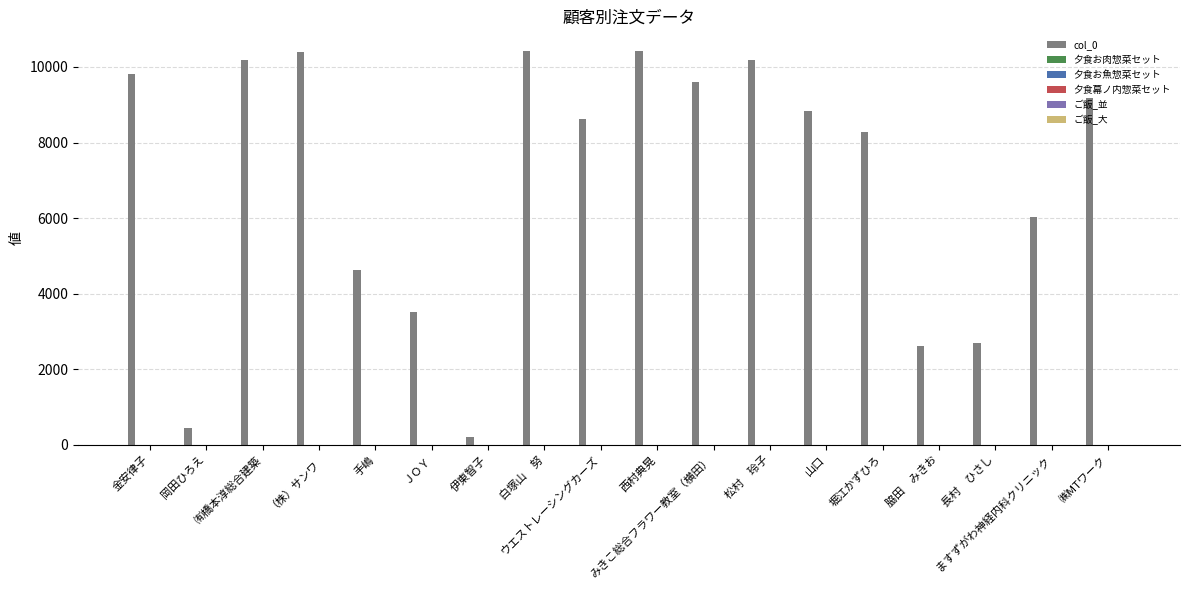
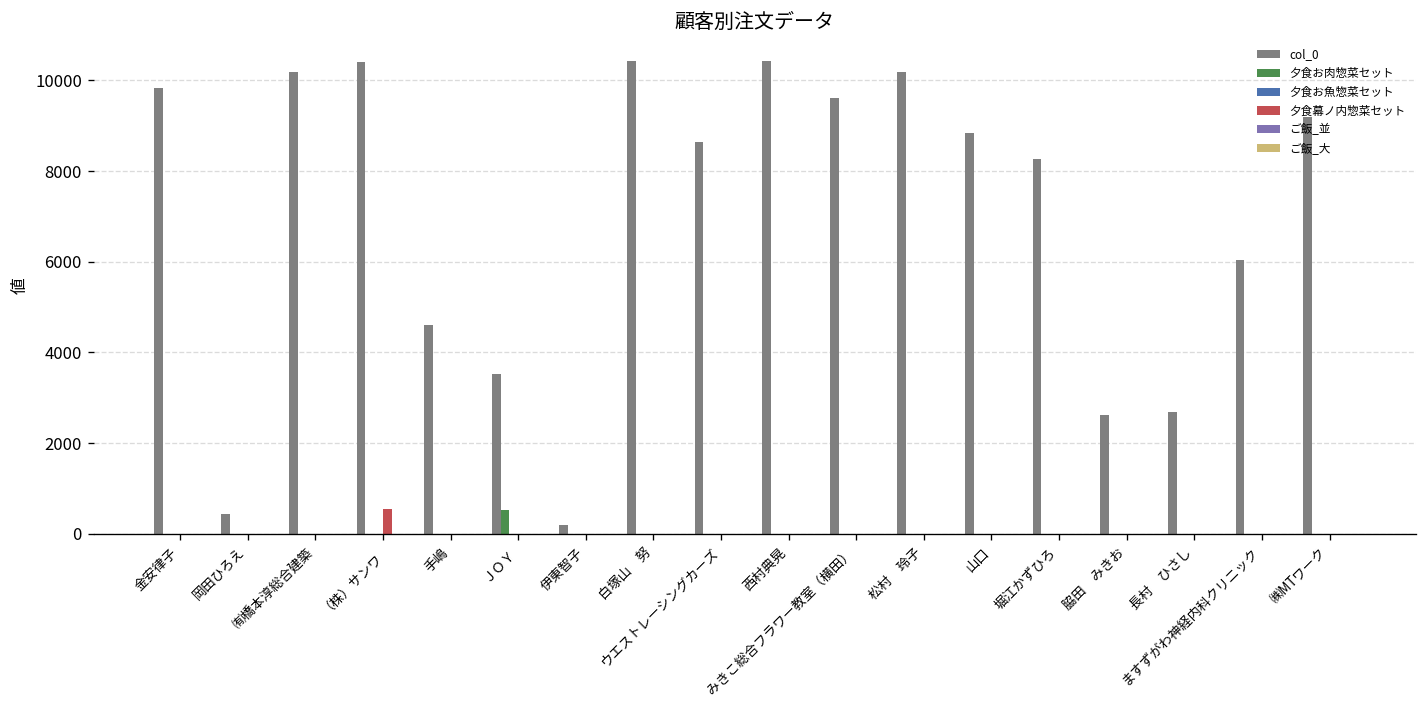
  {
    "夕食お肉惣菜セット": {
      "金安律子": 0,
-     "ＪＯＹ": 0,
+     "ＪＯＹ": 500,
      "伊東智子": 0,
      "白塚山 努": 0,
      "松村 玲子": 0,
      "山口": 0,
      "脇田 みきお": 0,
      "長村 ひさし": 0,
      "㈱MTワーク": 0
    },
    "夕食幕ノ内惣菜セット": {
      "金安律子": 0,
      "㈲橋本淳総合建築": 0,
-     "（株）サンワ": 0,
+     "（株）サンワ": 600,
      "ＪＯＹ": 0,
      "ウエストレーシングカーズ": 0,
      "西村典晃": 0,
      "松村 玲子": 0,
      "堀江かずひろ": 0,
      "ますずがわ神経内科クリニック": 0,
      "㈱MTワーク": 0
    },
    "ご飯_大": {
      "金安律子": 0,
      "岡田ひろえ": 0,
      "（株）サンワ": 0,
      "手嶋": 0,
      "ＪＯＹ": 0,
      "伊東智子": 0,
      "白塚山 努": 0,
      "ウエストレーシングカーズ": 0,
      "西村典晃": 0,
      "みきこ総合フラワー教室（横田）": 0,
      "松村 玲子": 0,
      "山口": 0,
      "堀江かずひろ": 0,
      "脇田 みきお": 0,
      "長村 ひさし": 0,
      "ますずがわ神経内科クリニック": 0,
      "㈱MTワーク": 0
    }
  }
